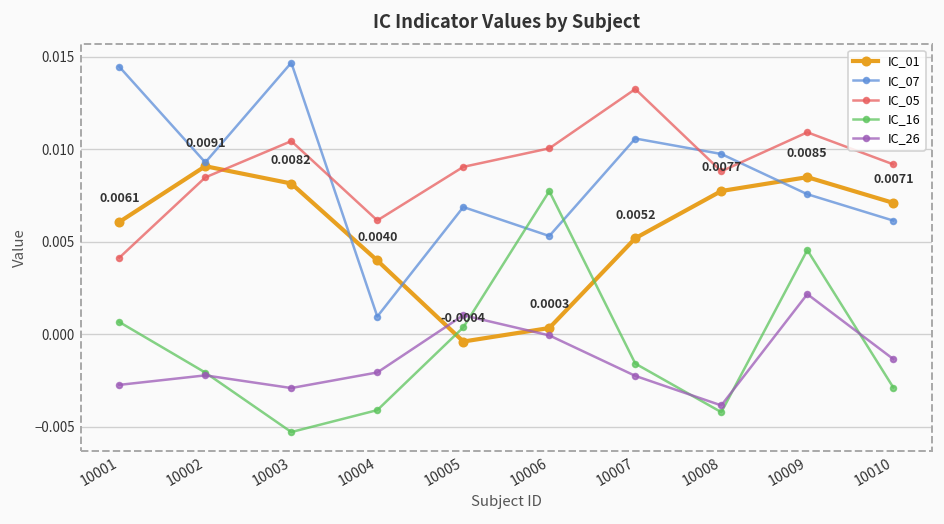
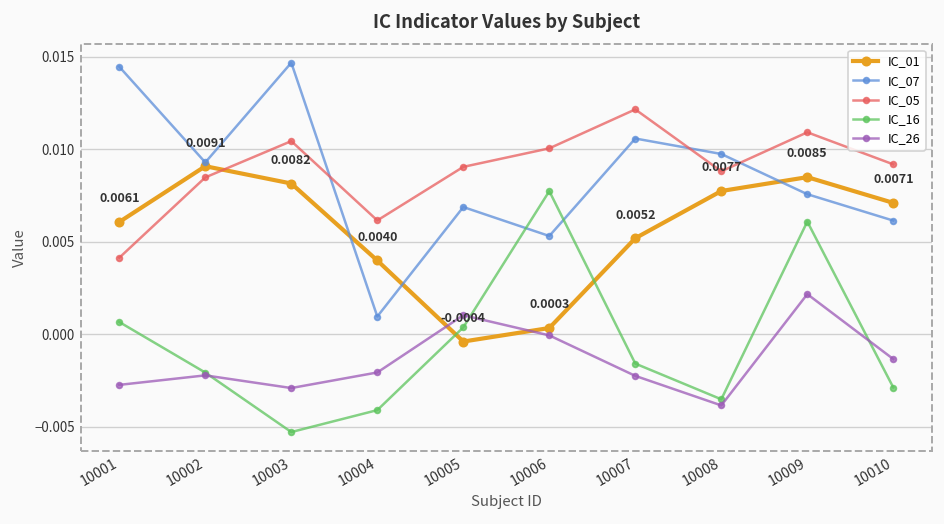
  {
    "IC_01": {
      "10001": 0.0061,
      "10002": 0.0091,
      "10003": 0.0082,
      "10004": 0.0040,
      "10006": 0.0003,
      "10007": 0.0052,
      "10009": 0.0085,
      "10010": 0.0071
    },
    "IC_07": {
      "10001": 0.0145,
      "10003": 0.0147,
      "10004": 0.0010,
      "10005": 0.0069,
      "10006": 0.0053,
      "10007": 0.0106,
      "10008": 0.0097,
      "10009": 0.0076,
      "10010": 0.0061
    },
    "IC_05": {
      "10001": 0.0041,
      "10002": 0.0085,
      "10005": 0.0091,
      "10006": 0.0101,
-     "10007": 0.0133
+     "10007": 0.0122
    },
    "IC_16": {
      "10001": 0.0007,
      "10003": -0.0053,
      "10004": -0.0041,
      "10005": 0.0004,
      "10006": 0.0077,
      "10007": -0.0016,
-     "10008": -0.0042,
-     "10009": 0.0046,
+     "10008": -0.0035,
+     "10009": 0.0061,
      "10010": -0.0029
    },
    "IC_26": {
      "10001": -0.0027,
      "10003": -0.0029,
      "10004": -0.0021,
      "10006": -0.0001,
      "10007": -0.0023,
      "10008": -0.0039,
      "10009": 0.0022,
      "10010": -0.0013
    }
  }
